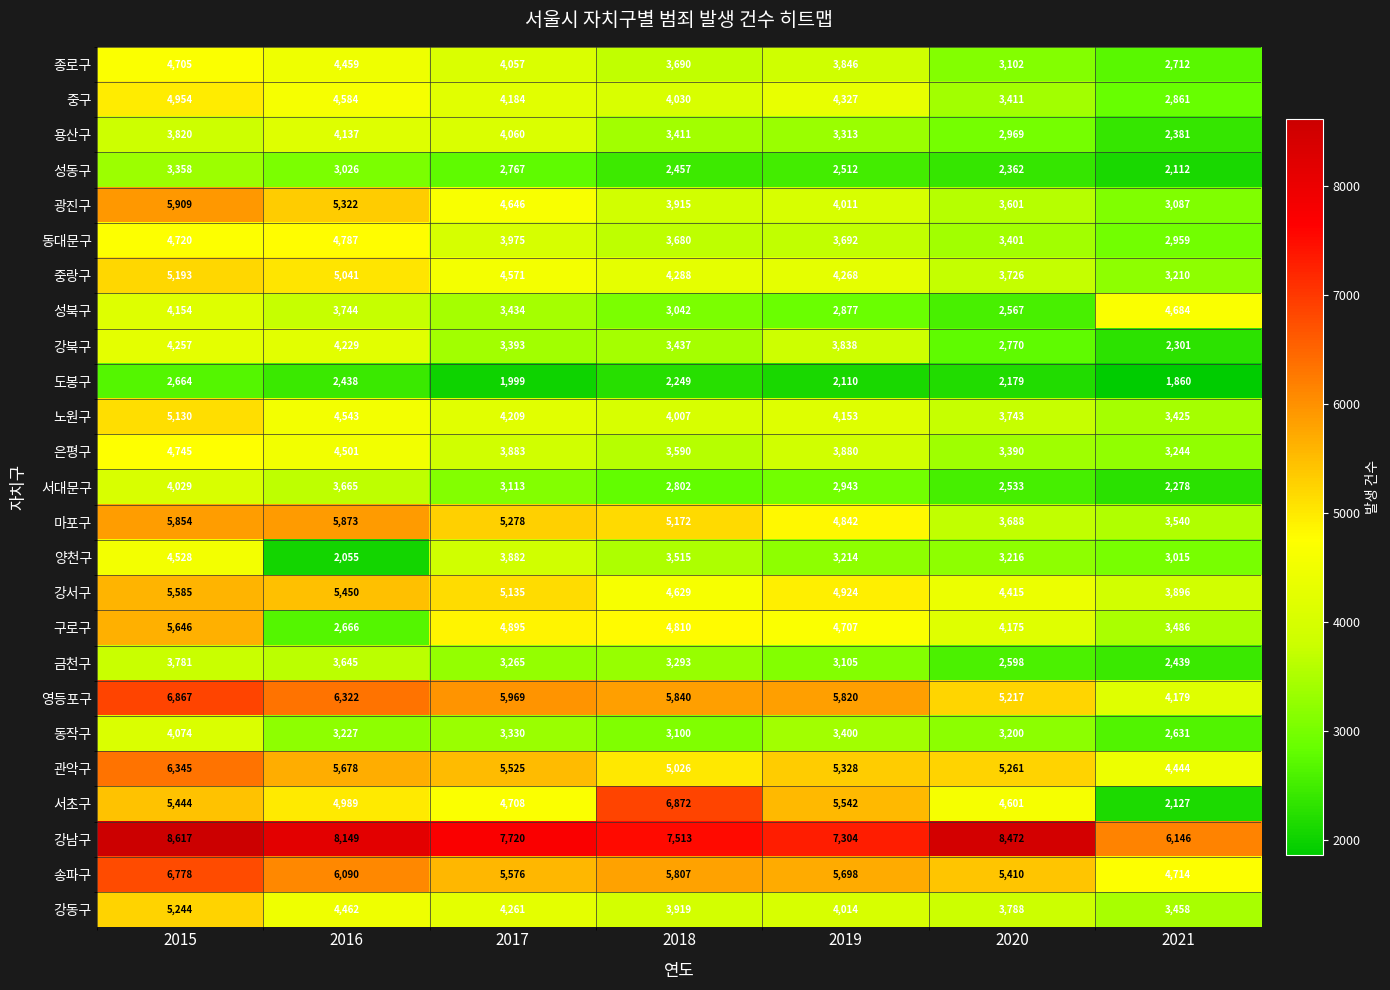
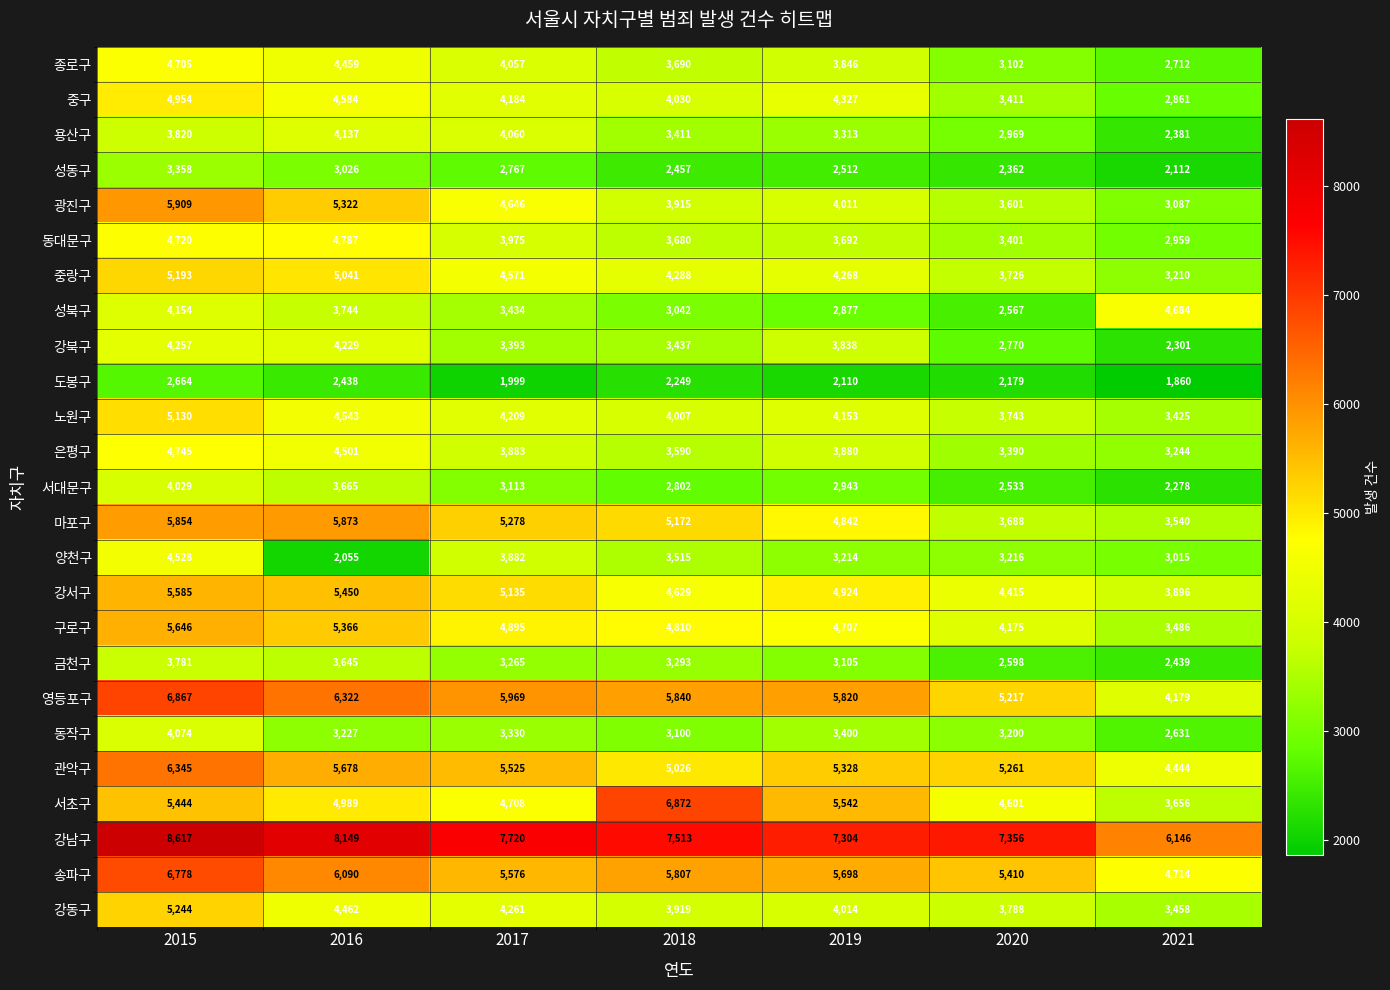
  {
    "종로구": {
      "2015": "4,705",
      "2016": "4,459",
      "2017": "4,057",
      "2018": "3,690",
      "2019": "3,846",
      "2020": "3,102",
      "2021": "2,712"
    },
    "중구": {
      "2015": "4,954",
      "2016": "4,584",
      "2017": "4,184",
      "2018": "4,030",
      "2019": "4,327",
      "2020": "3,411",
      "2021": "2,861"
    },
    "용산구": {
      "2015": "3,820",
      "2016": "4,137",
      "2017": "4,060",
      "2018": "3,411",
      "2019": "3,313",
      "2020": "2,969",
      "2021": "2,381"
    },
    "성동구": {
      "2015": "3,358",
      "2016": "3,026",
      "2017": "2,767",
      "2018": "2,457",
      "2019": "2,512",
      "2020": "2,362",
      "2021": "2,112"
    },
    "광진구": {
      "2015": "5,909",
      "2016": "5,322",
      "2017": "4,646",
      "2018": "3,915",
      "2019": "4,011",
      "2020": "3,601",
      "2021": "3,087"
    },
    "동대문구": {
      "2015": "4,720",
      "2016": "4,787",
      "2017": "3,975",
      "2018": "3,680",
      "2019": "3,692",
      "2020": "3,401",
      "2021": "2,959"
    },
    "중랑구": {
      "2015": "5,193",
      "2016": "5,041",
      "2017": "4,571",
      "2018": "4,288",
      "2019": "4,268",
      "2020": "3,726",
      "2021": "3,210"
    },
    "성북구": {
      "2015": "4,154",
      "2016": "3,744",
      "2017": "3,434",
      "2018": "3,042",
      "2019": "2,877",
      "2020": "2,567",
      "2021": "4,684"
    },
    "강북구": {
      "2015": "4,257",
      "2016": "4,229",
      "2017": "3,393",
      "2018": "3,437",
      "2019": "3,838",
      "2020": "2,770",
      "2021": "2,301"
    },
    "도봉구": {
      "2015": "2,664",
      "2016": "2,438",
      "2017": "1,999",
      "2018": "2,249",
      "2019": "2,110",
      "2020": "2,179",
      "2021": "1,860"
    },
    "노원구": {
      "2015": "5,130",
      "2016": "4,543",
      "2017": "4,209",
      "2018": "4,007",
      "2019": "4,153",
      "2020": "3,743",
      "2021": "3,425"
    },
    "은평구": {
      "2015": "4,745",
      "2016": "4,501",
      "2017": "3,883",
      "2018": "3,590",
      "2019": "3,880",
      "2020": "3,390",
      "2021": "3,244"
    },
    "서대문구": {
      "2015": "4,029",
      "2016": "3,665",
      "2017": "3,113",
      "2018": "2,802",
      "2019": "2,943",
      "2020": "2,533",
      "2021": "2,278"
    },
    "마포구": {
      "2015": "5,854",
      "2016": "5,873",
      "2017": "5,278",
      "2018": "5,172",
      "2019": "4,842",
      "2020": "3,688",
      "2021": "3,540"
    },
    "양천구": {
      "2015": "4,528",
      "2016": "2,055",
      "2017": "3,882",
      "2018": "3,515",
      "2019": "3,214",
      "2020": "3,216",
      "2021": "3,015"
    },
    "강서구": {
      "2015": "5,585",
      "2016": "5,450",
      "2017": "5,135",
      "2018": "4,629",
      "2019": "4,924",
      "2020": "4,415",
      "2021": "3,896"
    },
    "구로구": {
      "2015": "5,646",
-     "2016": "2,666",
+     "2016": "5,366",
      "2017": "4,895",
      "2018": "4,810",
      "2019": "4,707",
      "2020": "4,175",
      "2021": "3,486"
    },
    "금천구": {
      "2015": "3,781",
      "2016": "3,645",
      "2017": "3,265",
      "2018": "3,293",
      "2019": "3,105",
      "2020": "2,598",
      "2021": "2,439"
    },
    "영등포구": {
      "2015": "6,867",
      "2016": "6,322",
      "2017": "5,969",
      "2018": "5,840",
      "2019": "5,820",
      "2020": "5,217",
      "2021": "4,179"
    },
    "동작구": {
      "2015": "4,074",
      "2016": "3,227",
      "2017": "3,330",
      "2018": "3,100",
      "2019": "3,400",
      "2020": "3,200",
      "2021": "2,631"
    },
    "관악구": {
      "2015": "6,345",
      "2016": "5,678",
      "2017": "5,525",
      "2018": "5,026",
      "2019": "5,328",
      "2020": "5,261",
      "2021": "4,444"
    },
    "서초구": {
      "2015": "5,444",
      "2016": "4,989",
      "2017": "4,708",
      "2018": "6,872",
      "2019": "5,542",
      "2020": "4,601",
-     "2021": "2,127"
+     "2021": "3,656"
    },
    "강남구": {
      "2015": "8,617",
      "2016": "8,149",
      "2017": "7,720",
      "2018": "7,513",
      "2019": "7,304",
-     "2020": "8,472",
+     "2020": "7,356",
      "2021": "6,146"
    },
    "송파구": {
      "2015": "6,778",
      "2016": "6,090",
      "2017": "5,576",
      "2018": "5,807",
      "2019": "5,698",
      "2020": "5,410",
      "2021": "4,714"
    },
    "강동구": {
      "2015": "5,244",
      "2016": "4,462",
      "2017": "4,261",
      "2018": "3,919",
      "2019": "4,014",
      "2020": "3,788",
      "2021": "3,458"
    }
  }
